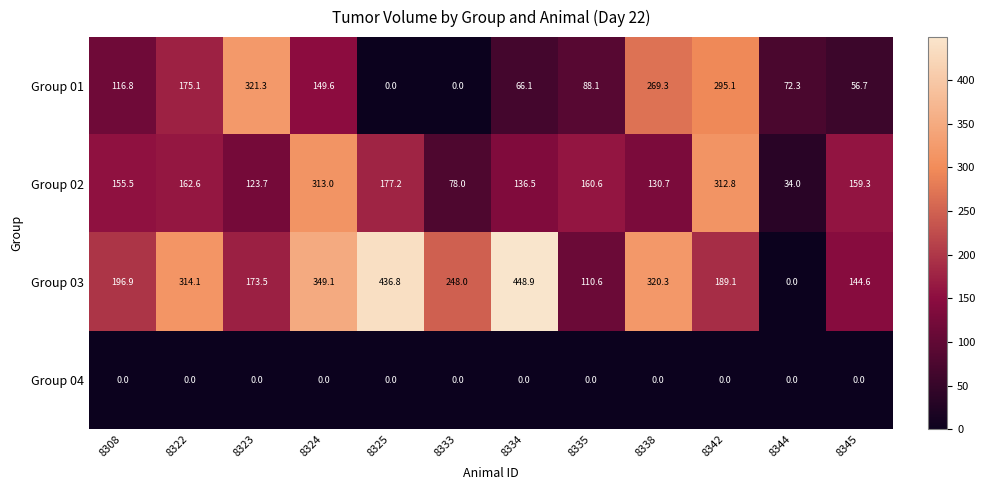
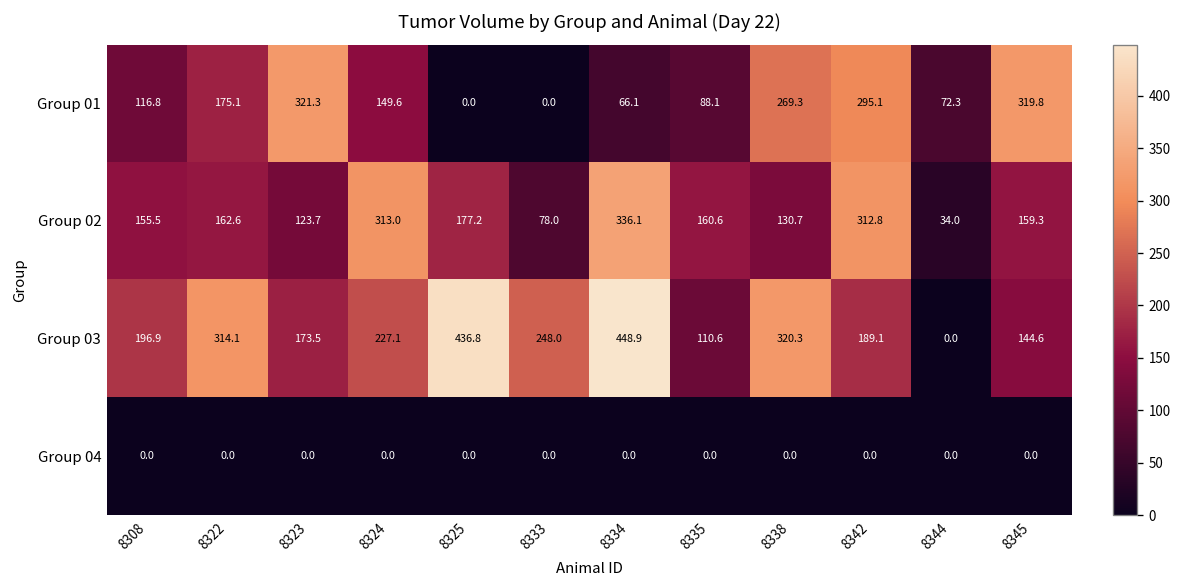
  {
    "Group 01": {
      "8308": 116.8,
      "8322": 175.1,
      "8323": 321.3,
      "8324": 149.6,
      "8325": 0.0,
      "8333": 0.0,
      "8334": 66.1,
      "8335": 88.1,
      "8338": 269.3,
      "8342": 295.1,
      "8344": 72.3,
-     "8345": 56.7
+     "8345": 319.8
    },
    "Group 02": {
      "8308": 155.5,
      "8322": 162.6,
      "8323": 123.7,
      "8324": 313.0,
      "8325": 177.2,
      "8333": 78.0,
-     "8334": 136.5,
+     "8334": 336.1,
      "8335": 160.6,
      "8338": 130.7,
      "8342": 312.8,
      "8344": 34.0,
      "8345": 159.3
    },
    "Group 03": {
      "8308": 196.9,
      "8322": 314.1,
      "8323": 173.5,
-     "8324": 349.1,
+     "8324": 227.1,
      "8325": 436.8,
      "8333": 248.0,
      "8334": 448.9,
      "8335": 110.6,
      "8338": 320.3,
      "8342": 189.1,
      "8344": 0.0,
      "8345": 144.6
    },
    "Group 04": {
      "8308": 0.0,
      "8322": 0.0,
      "8323": 0.0,
      "8324": 0.0,
      "8325": 0.0,
      "8333": 0.0,
      "8334": 0.0,
      "8335": 0.0,
      "8338": 0.0,
      "8342": 0.0,
      "8344": 0.0,
      "8345": 0.0
    }
  }
